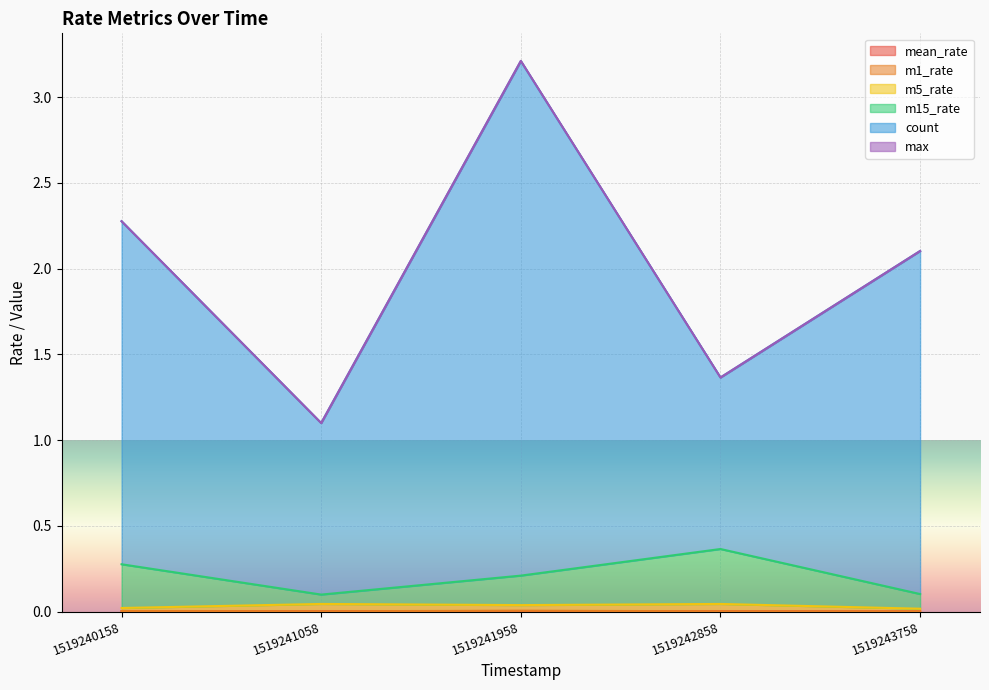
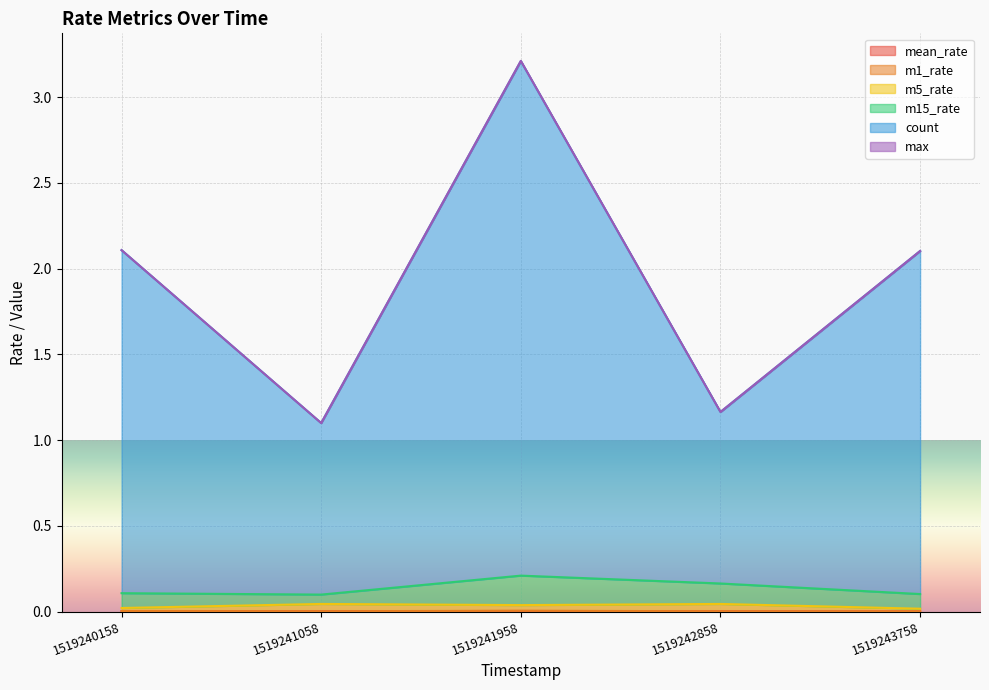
  {
    "m1_rate": {
      "1519240158": 0.00,
      "1519241058": 0.00,
      "1519241958": 0.00,
      "1519242858": 0.00,
      "1519243758": 0.00
    },
    "m5_rate": {
      "1519240158": 0.02,
      "1519241058": 0.04,
      "1519241958": 0.03,
      "1519242858": 0.04,
      "1519243758": 0.02
    },
    "m15_rate": {
-     "1519240158": 0.26,
+     "1519240158": 0.09,
      "1519241058": 0.05,
      "1519241958": 0.17,
-     "1519242858": 0.32,
+     "1519242858": 0.12,
      "1519243758": 0.09
    },
    "max": {
      "1519241958": 3.00
    }
  }
